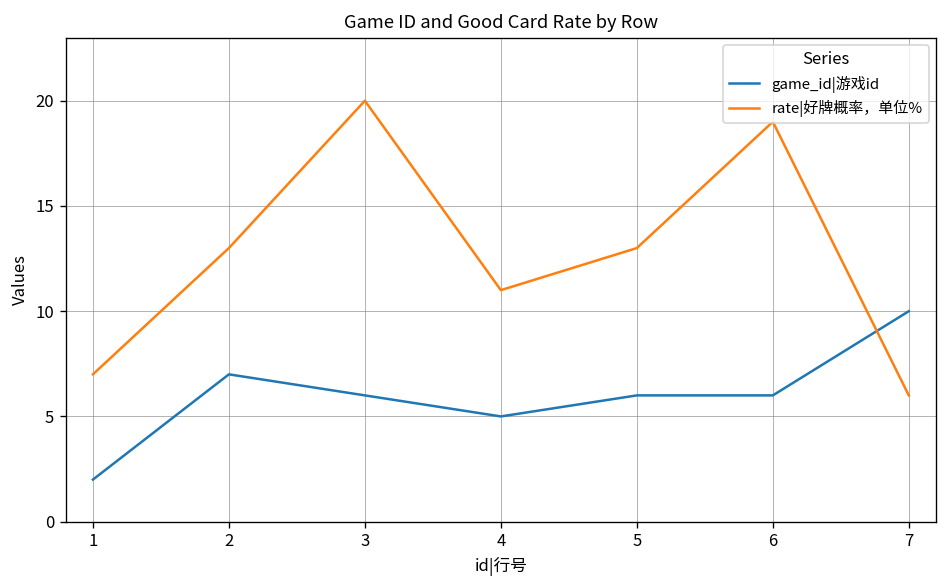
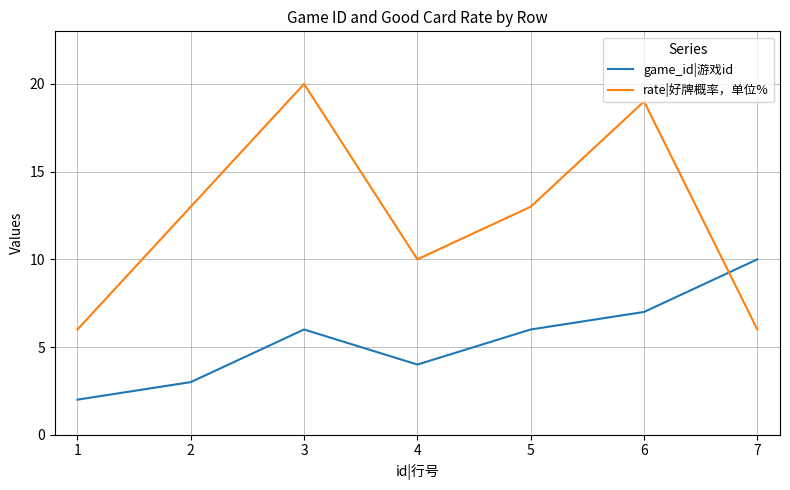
  {
    "game_id|游戏id": {
      "1": 2,
-     "2": 7,
+     "2": 3,
      "3": 6,
-     "4": 5,
+     "4": 4,
      "5": 6,
-     "6": 6,
+     "6": 7,
      "7": 10
    },
    "rate|好牌概率，单位%": {
-     "1": 7,
+     "1": 6,
      "2": 13,
      "3": 20,
-     "4": 11,
+     "4": 10,
      "5": 13,
      "7": 6
    }
  }
